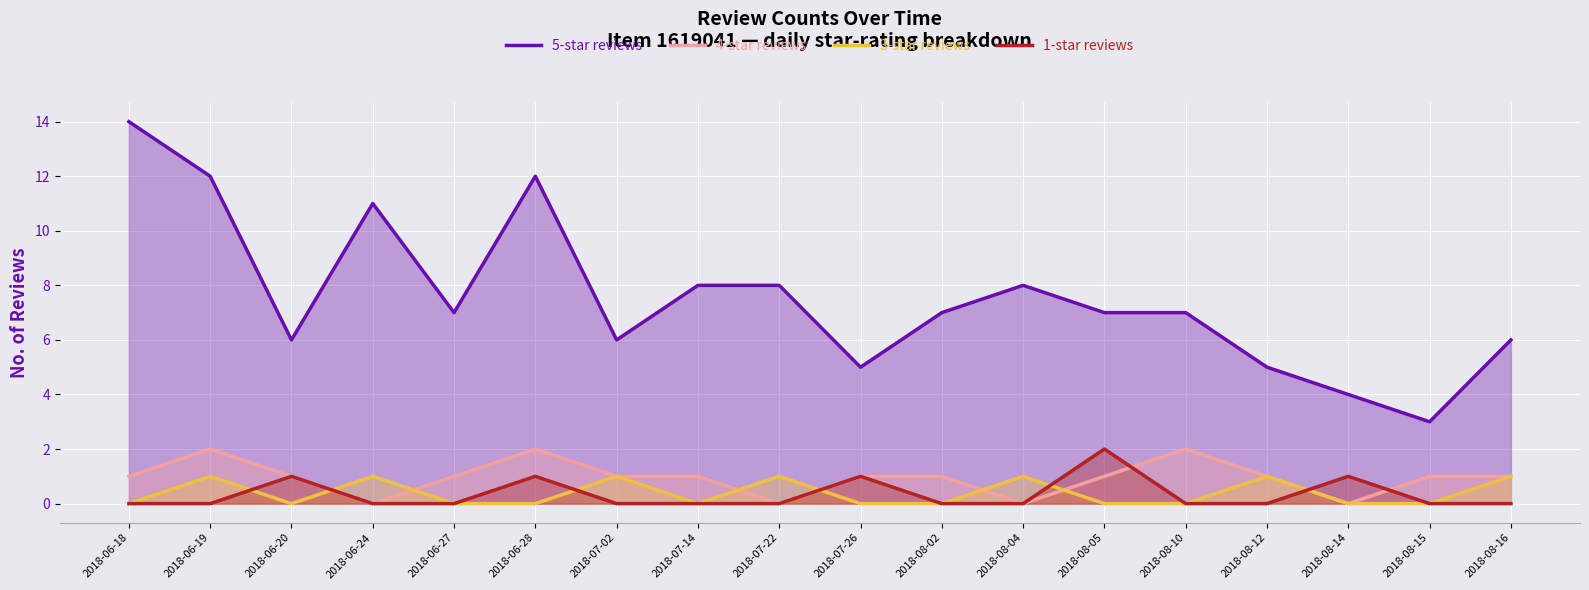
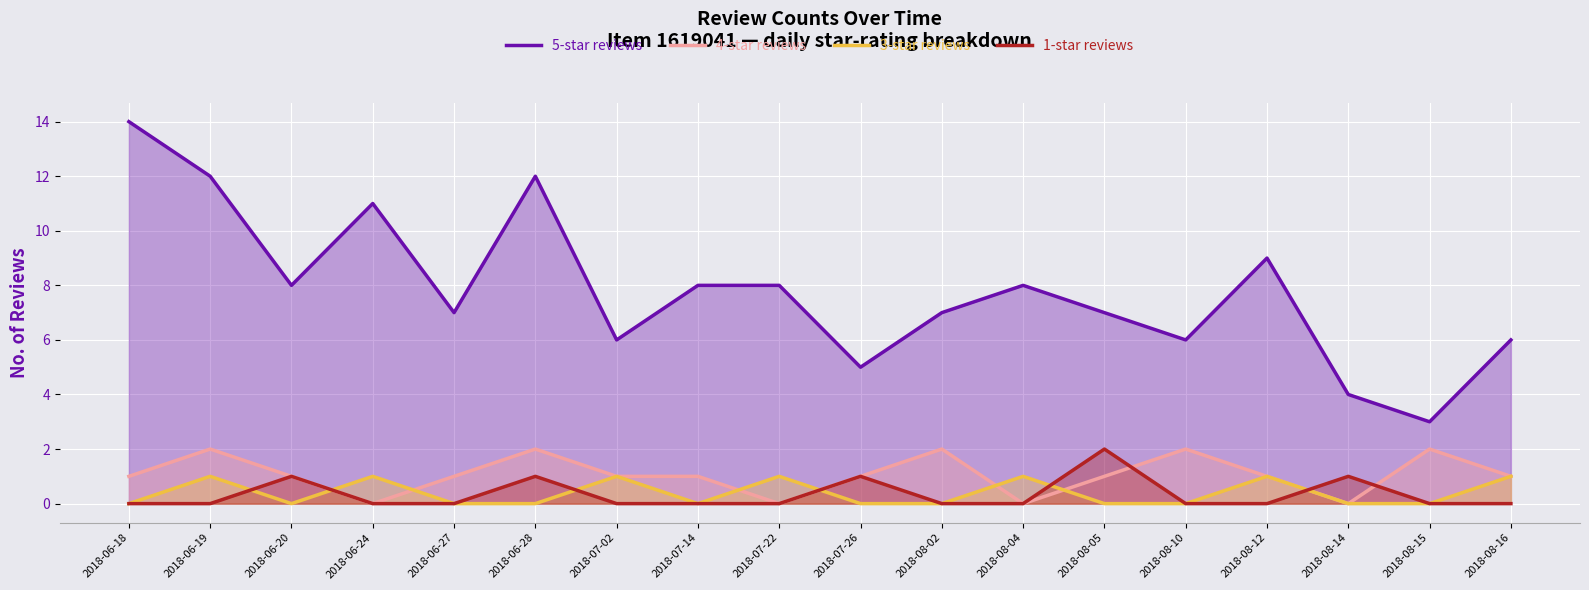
  {
    "5-star reviews": {
      "2018-06-18": 14,
      "2018-06-19": 12,
-     "2018-06-20": 6,
+     "2018-06-20": 8,
      "2018-06-24": 11,
      "2018-06-27": 7,
      "2018-06-28": 12,
      "2018-07-02": 6,
      "2018-07-14": 8,
      "2018-07-22": 8,
      "2018-07-26": 5,
      "2018-08-02": 7,
      "2018-08-04": 8,
      "2018-08-05": 7,
-     "2018-08-10": 7,
-     "2018-08-12": 5,
+     "2018-08-10": 6,
+     "2018-08-12": 9,
      "2018-08-14": 4,
      "2018-08-15": 3,
      "2018-08-16": 6
    },
    "4-star reviews": {
      "2018-06-18": 1,
      "2018-06-19": 2,
      "2018-06-27": 1,
      "2018-06-28": 2,
      "2018-07-14": 1,
-     "2018-08-02": 1,
+     "2018-08-02": 2,
      "2018-08-05": 1,
      "2018-08-10": 2,
-     "2018-08-15": 1
+     "2018-08-15": 2
    },
    "3-star reviews": {
      "2018-06-19": 1,
      "2018-06-20": 0,
      "2018-06-24": 1,
      "2018-06-28": 0,
      "2018-07-22": 1,
      "2018-07-26": 0,
      "2018-08-04": 1,
      "2018-08-05": 0
    },
    "1-star reviews": {
      "2018-06-19": 0,
      "2018-06-28": 1,
      "2018-07-02": 0,
      "2018-08-05": 2,
      "2018-08-12": 0,
      "2018-08-14": 1,
      "2018-08-16": 0
    }
  }
